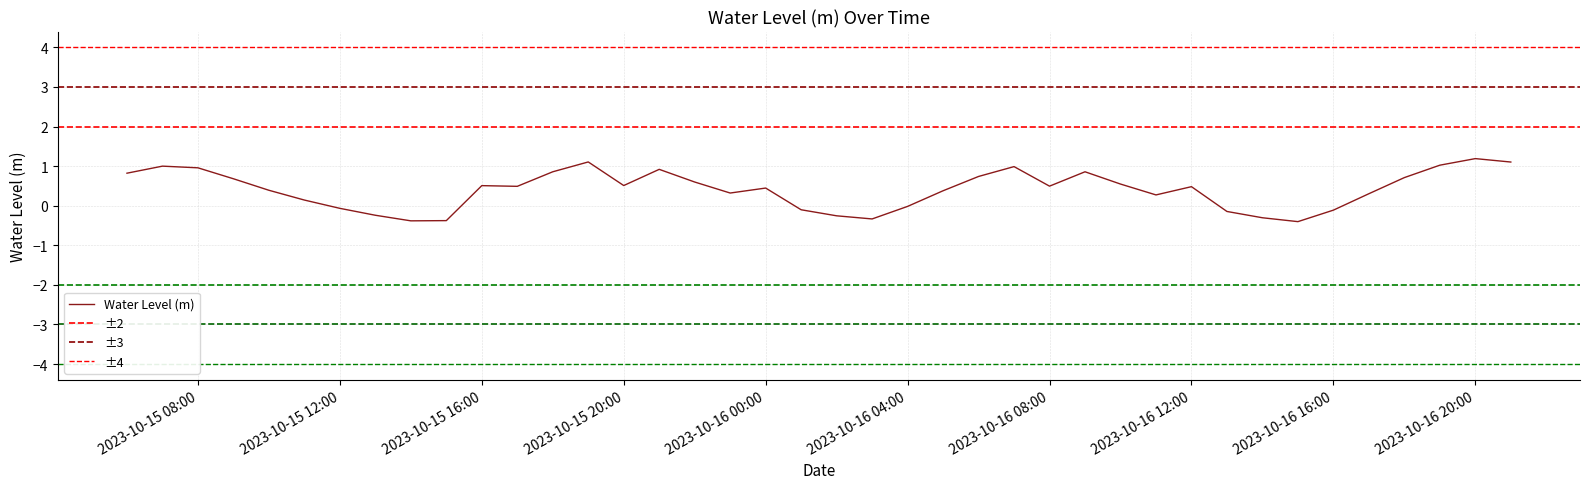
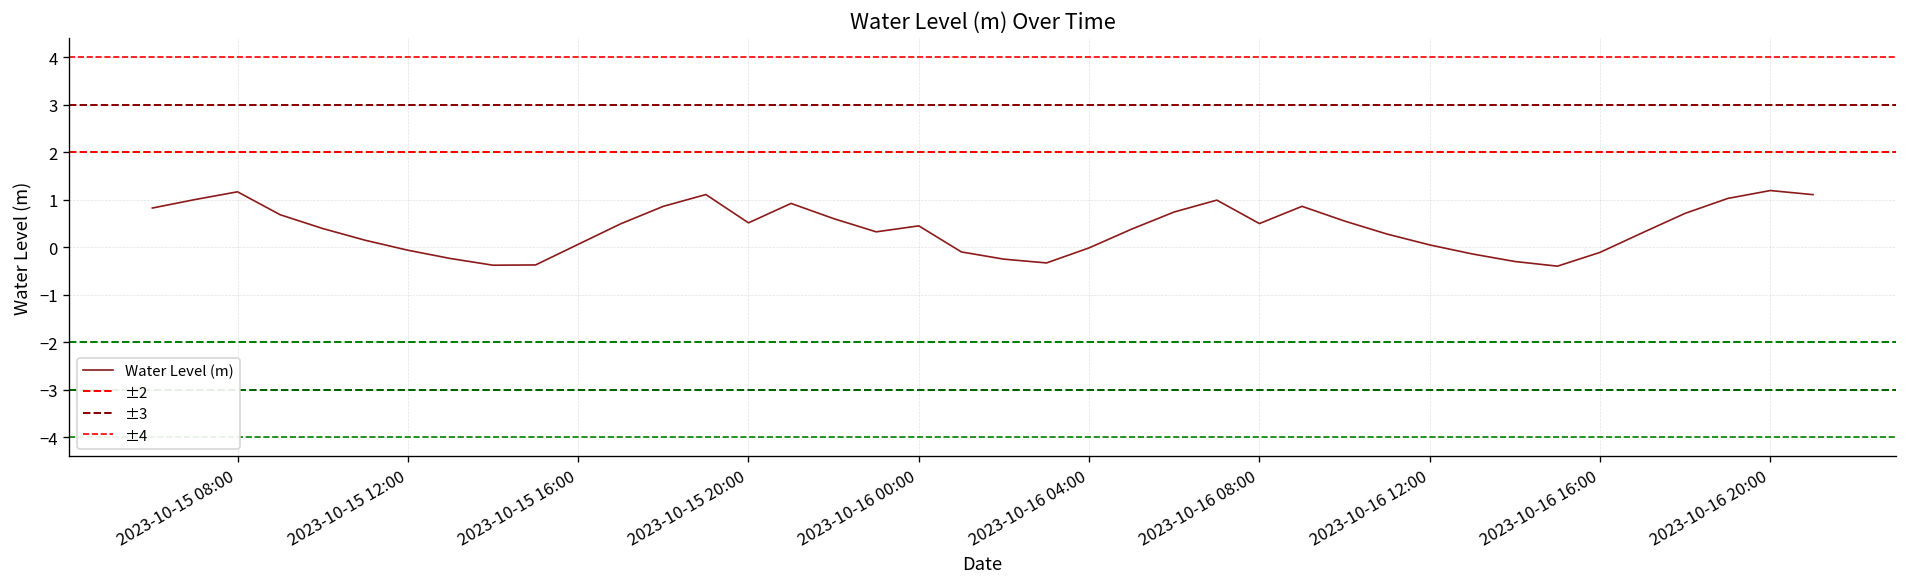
  {
-   "2023-10-15 08:00": 1.0,
+   "2023-10-15 08:00": 1.2,
    "2023-10-15 12:00": -0.1,
-   "2023-10-15 16:00": 0.5,
+   "2023-10-15 16:00": 0.1,
    "2023-10-15 20:00": 0.5,
    "2023-10-16 00:00": 0.4,
    "2023-10-16 04:00": 0.0,
    "2023-10-16 08:00": 0.5,
-   "2023-10-16 12:00": 0.5,
+   "2023-10-16 12:00": 0.0,
    "2023-10-16 16:00": -0.1,
    "2023-10-16 20:00": 1.2
  }
